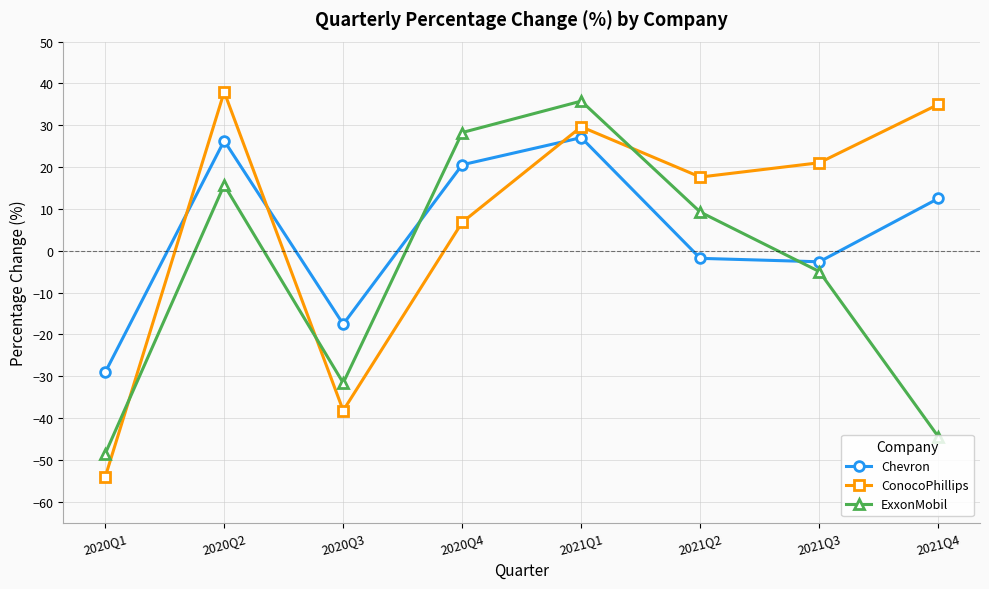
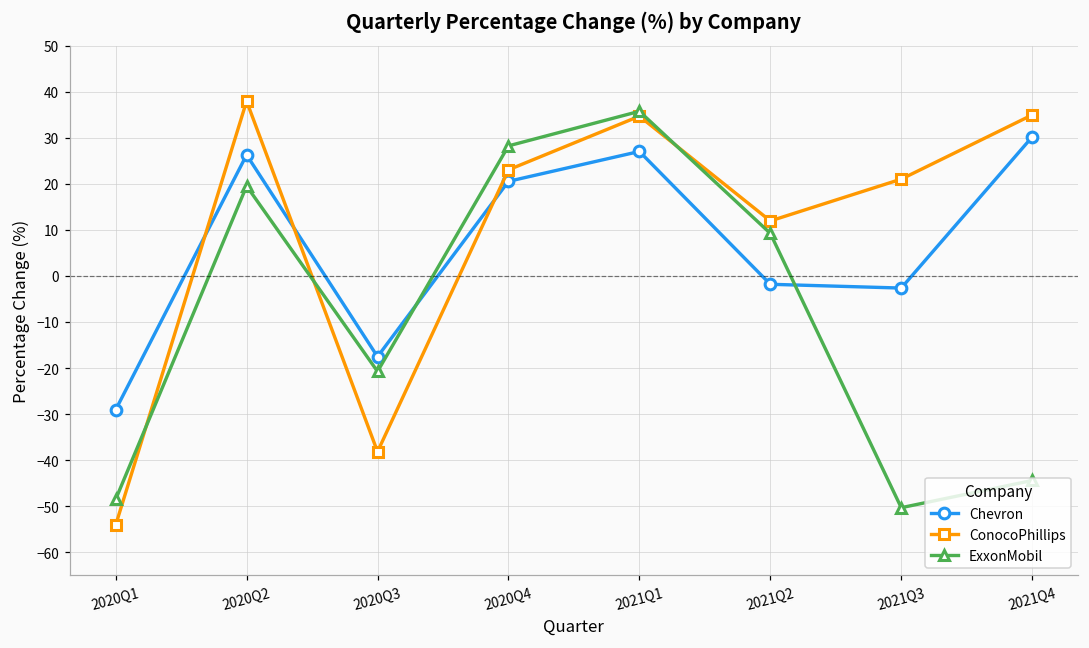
  {
    "Chevron": {
      "2020Q1": -29,
      "2020Q2": 26,
      "2020Q3": -18,
      "2020Q4": 21,
      "2021Q1": 27,
      "2021Q2": -2,
      "2021Q3": -3,
-     "2021Q4": 13
+     "2021Q4": 30
    },
    "ConocoPhillips": {
      "2020Q1": -54,
      "2020Q2": 38,
      "2020Q3": -38,
-     "2020Q4": 7,
-     "2021Q1": 30,
-     "2021Q2": 18,
+     "2020Q4": 23,
+     "2021Q1": 35,
+     "2021Q2": 12,
      "2021Q3": 21,
      "2021Q4": 35
    },
    "ExxonMobil": {
      "2020Q1": -49,
-     "2020Q2": 16,
-     "2020Q3": -32,
+     "2020Q2": 20,
+     "2020Q3": -21,
      "2020Q4": 28,
      "2021Q1": 36,
      "2021Q2": 9,
-     "2021Q3": -5
+     "2021Q3": -50
    }
  }
